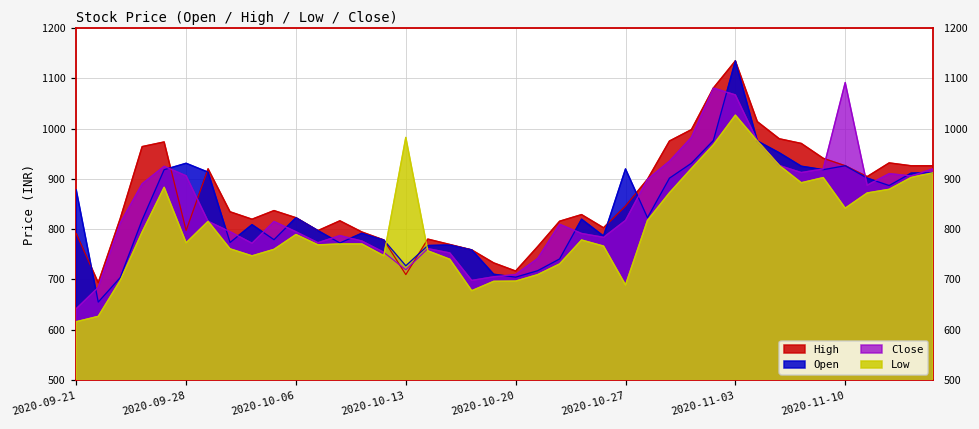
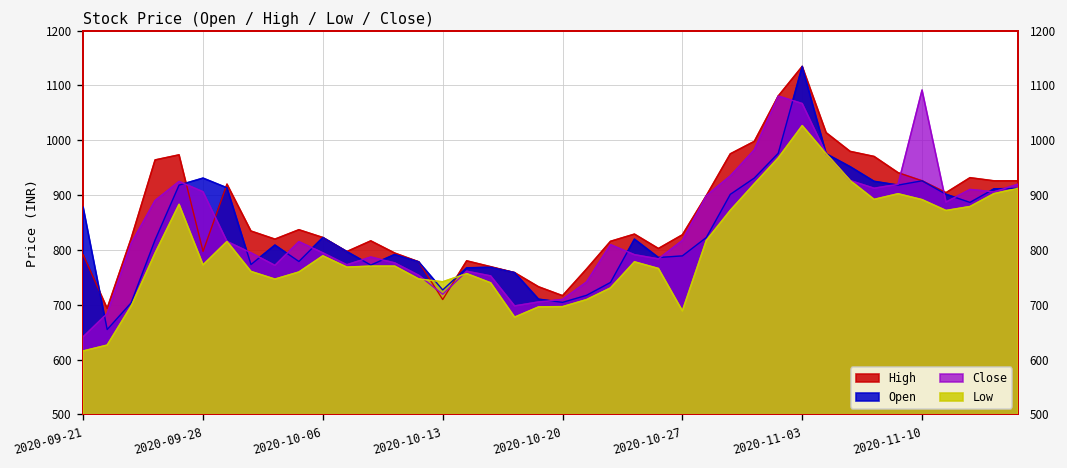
  {
    "High": {
      "2020-09-21": 790,
      "2020-09-28": 800,
      "2020-10-13": 710,
      "2020-10-20": 720,
-     "2020-10-27": 850
+     "2020-10-27": 830
    },
    "Open": {
      "2020-09-21": 880,
      "2020-09-28": 930,
      "2020-10-13": 730,
-     "2020-10-27": 920
+     "2020-10-27": 790
    },
    "Close": {
      "2020-09-21": 640,
      "2020-09-28": 910,
      "2020-10-13": 720,
      "2020-10-27": 820,
      "2020-11-03": 1070,
      "2020-11-10": 1090
    },
    "Low": {
      "2020-09-21": 620,
      "2020-09-28": 770,
-     "2020-10-13": 980,
+     "2020-10-13": 740,
      "2020-10-20": 700,
      "2020-10-27": 690,
      "2020-11-03": 1030,
-     "2020-11-10": 840
+     "2020-11-10": 890
    }
  }
